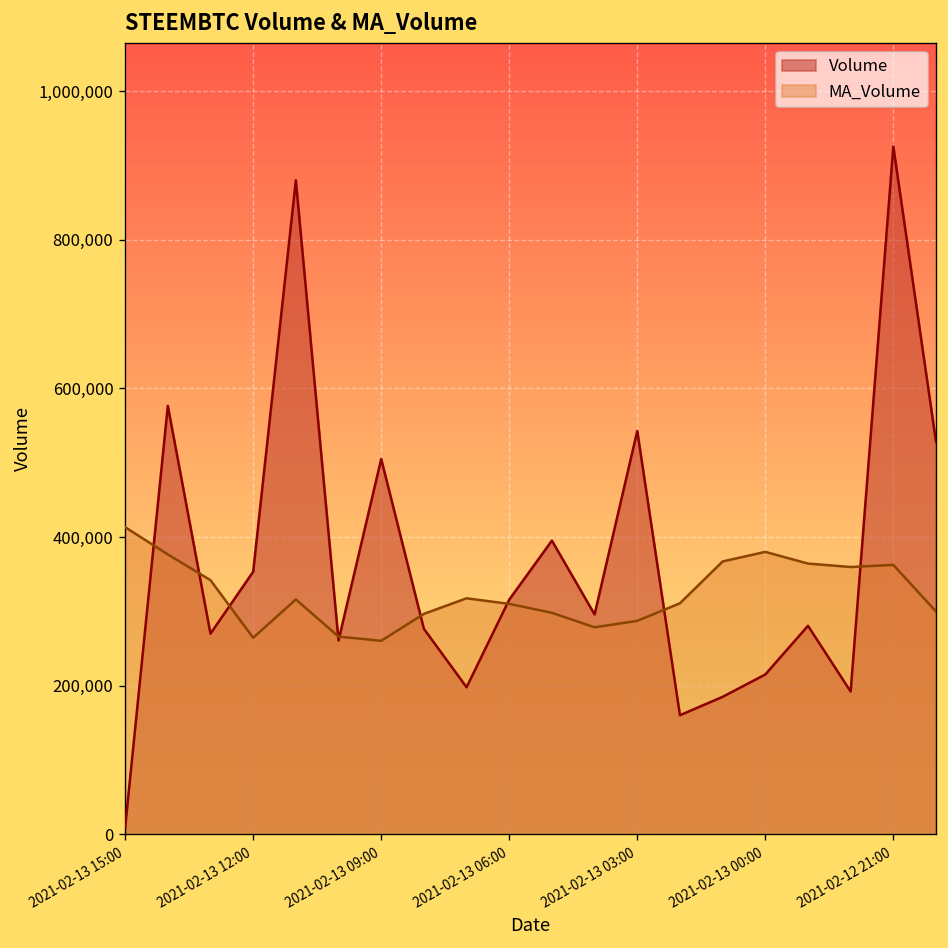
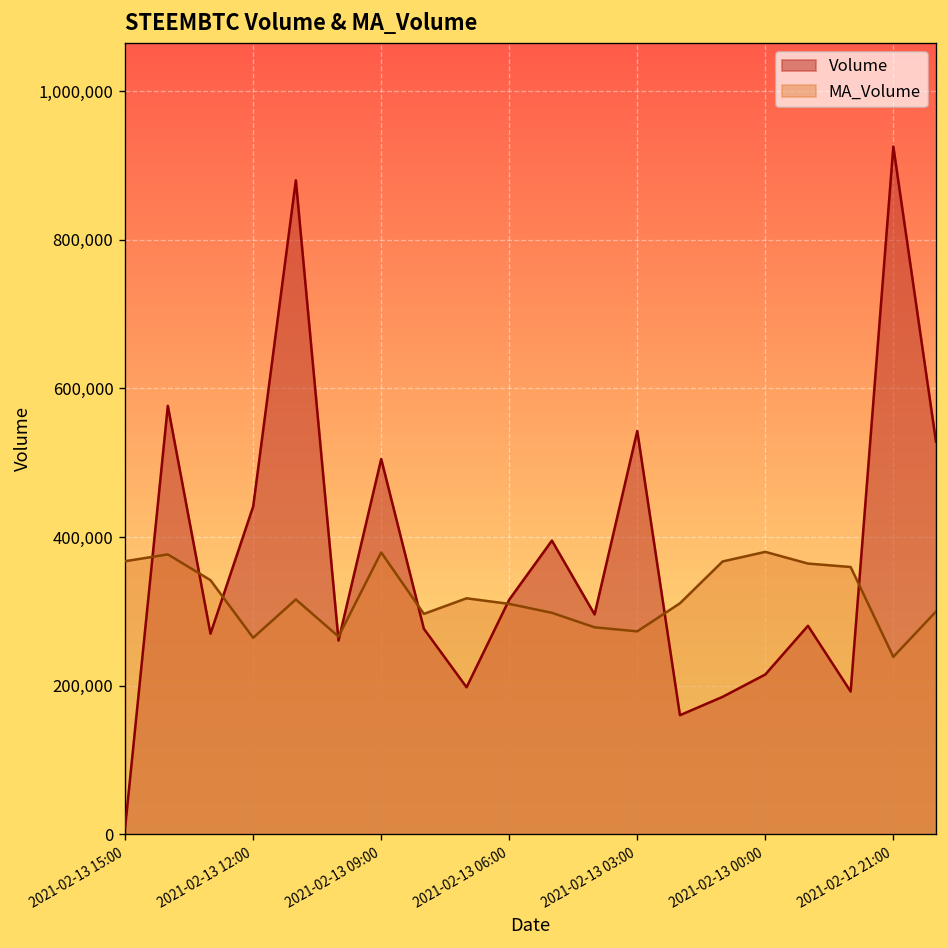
  {
    "Volume": {
      "2021-02-13 15:00": "10,000",
-     "2021-02-13 12:00": "350,000",
+     "2021-02-13 12:00": "440,000",
      "2021-02-13 09:00": "510,000",
      "2021-02-13 06:00": "320,000",
      "2021-02-13 03:00": "540,000",
      "2021-02-13 00:00": "220,000",
      "2021-02-12 21:00": "930,000"
    },
    "MA_Volume": {
-     "2021-02-13 15:00": "410,000",
+     "2021-02-13 15:00": "370,000",
      "2021-02-13 12:00": "260,000",
-     "2021-02-13 09:00": "260,000",
+     "2021-02-13 09:00": "380,000",
      "2021-02-13 06:00": "310,000",
-     "2021-02-13 03:00": "290,000",
+     "2021-02-13 03:00": "270,000",
      "2021-02-13 00:00": "380,000",
-     "2021-02-12 21:00": "360,000"
+     "2021-02-12 21:00": "240,000"
    }
  }
